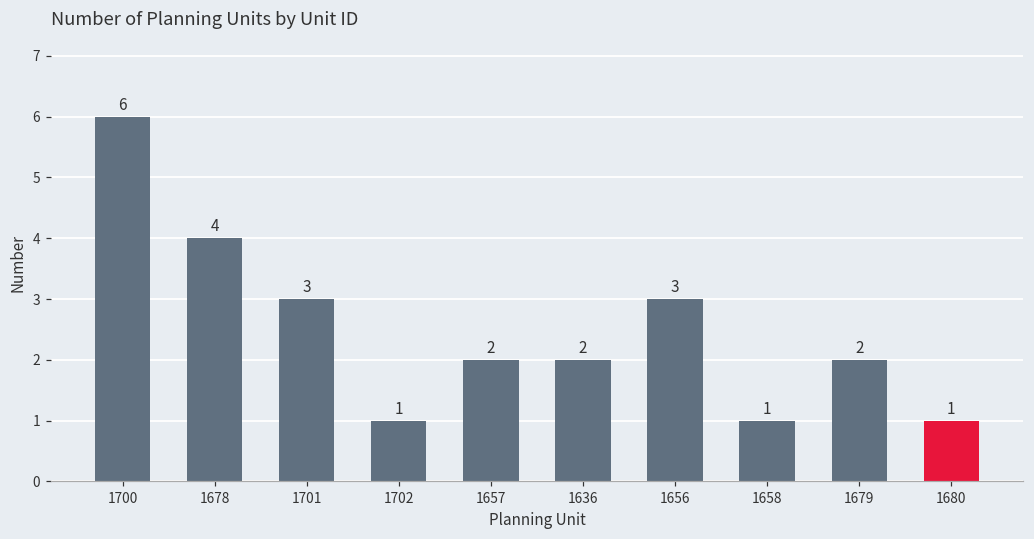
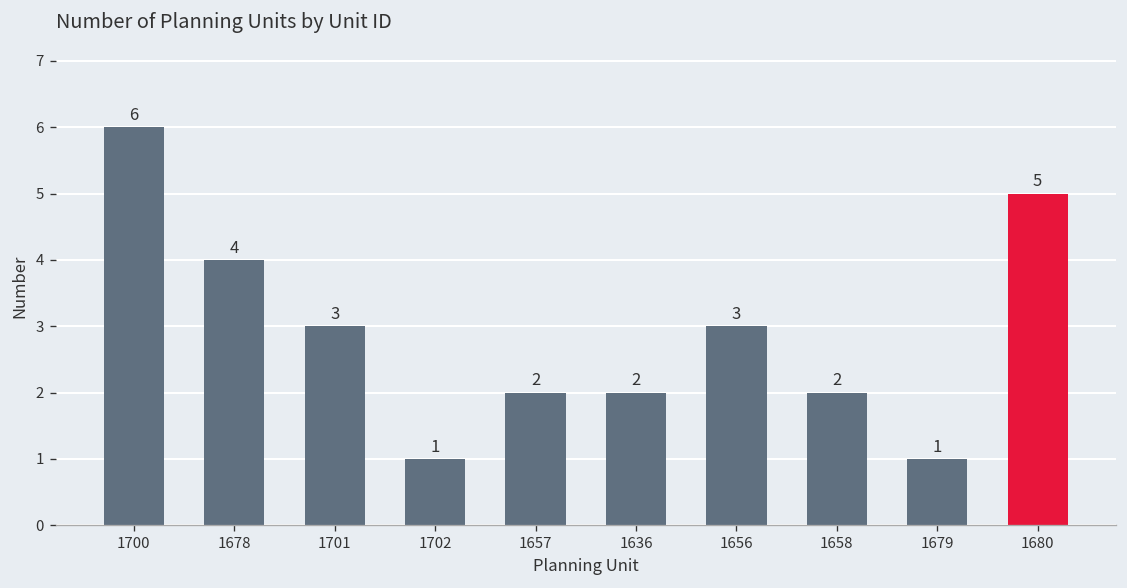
  {
    "1700": 6,
    "1678": 4,
    "1701": 3,
    "1702": 1,
    "1657": 2,
    "1636": 2,
    "1656": 3,
-   "1658": 1,
-   "1679": 2,
-   "1680": 1
+   "1658": 2,
+   "1679": 1,
+   "1680": 5
  }
